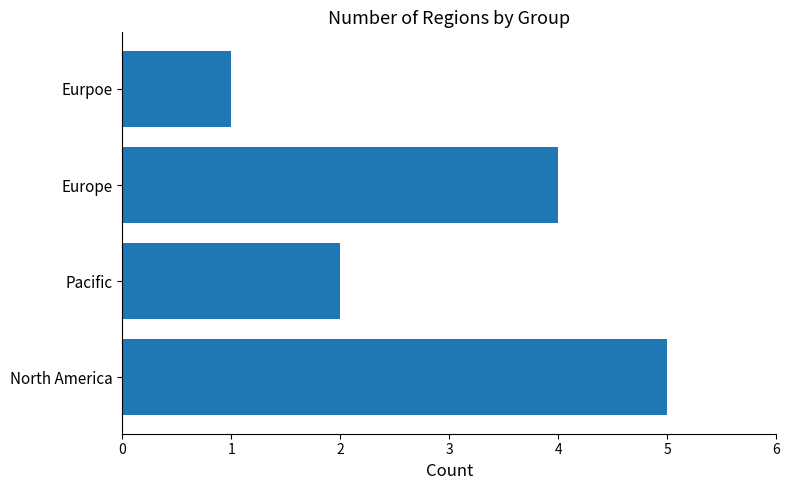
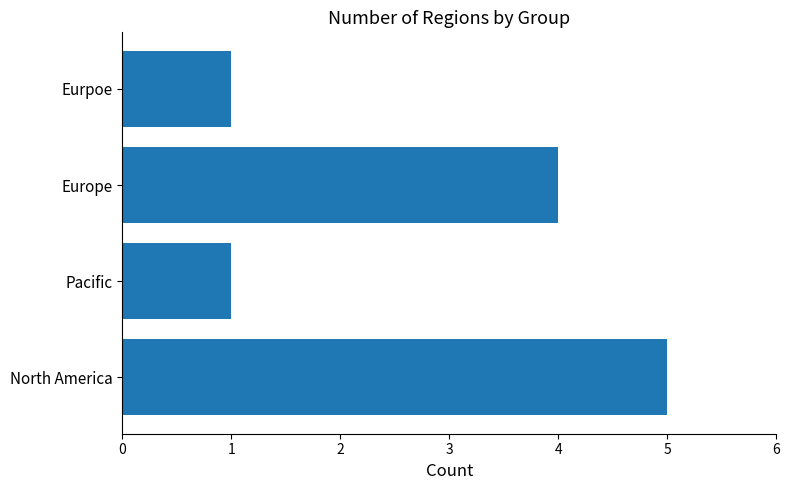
  {
    "Eurpoe": 1,
    "Europe": 4,
-   "Pacific": 2,
+   "Pacific": 1,
    "North America": 5
  }
